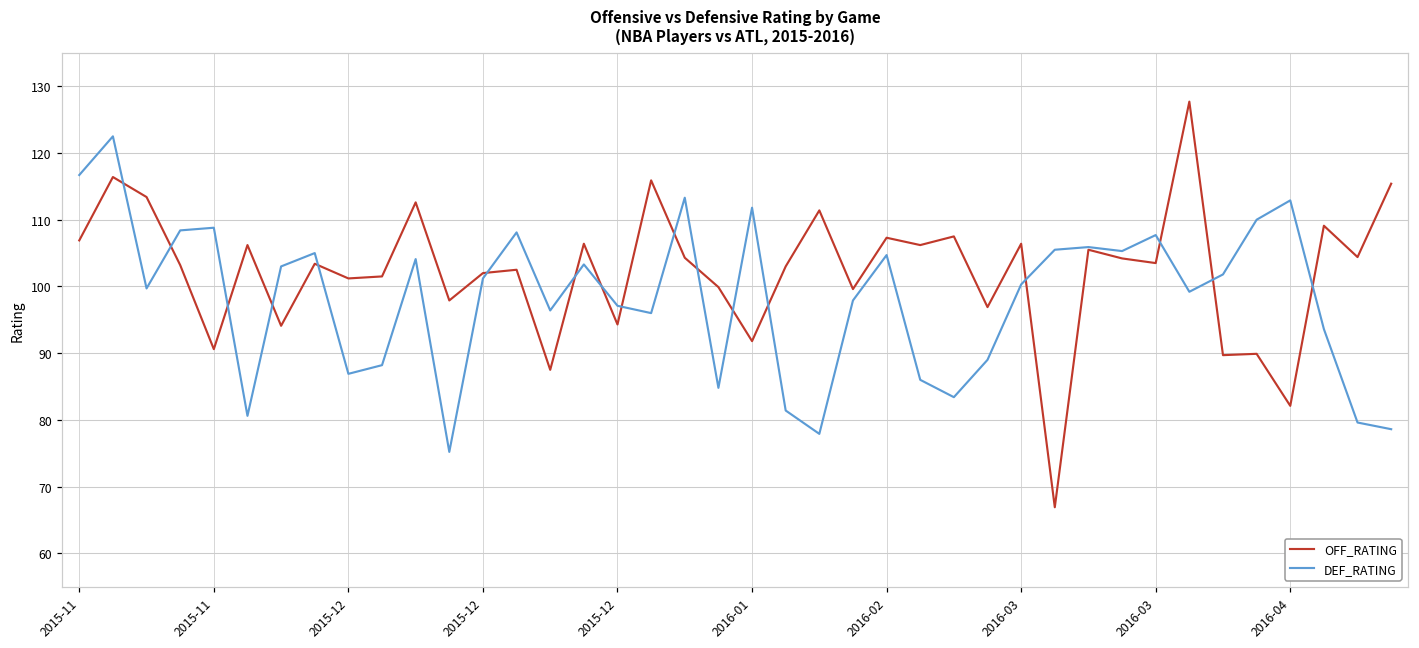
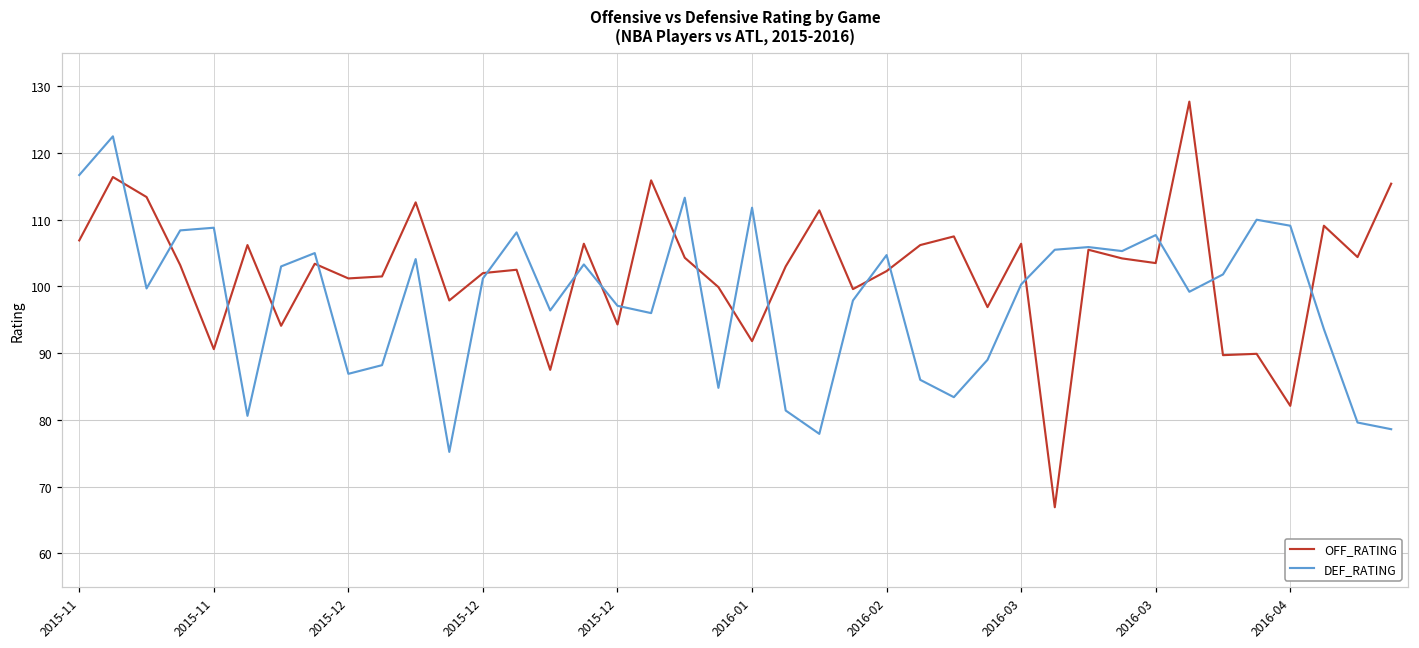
  {
    "OFF_RATING": {
      "2016-01": 92,
-     "2016-02": 107,
+     "2016-02": 102,
      "2016-04": 82
    },
    "DEF_RATING": {
      "2016-01": 112,
      "2016-02": 105,
-     "2016-04": 113
+     "2016-04": 109
    }
  }
